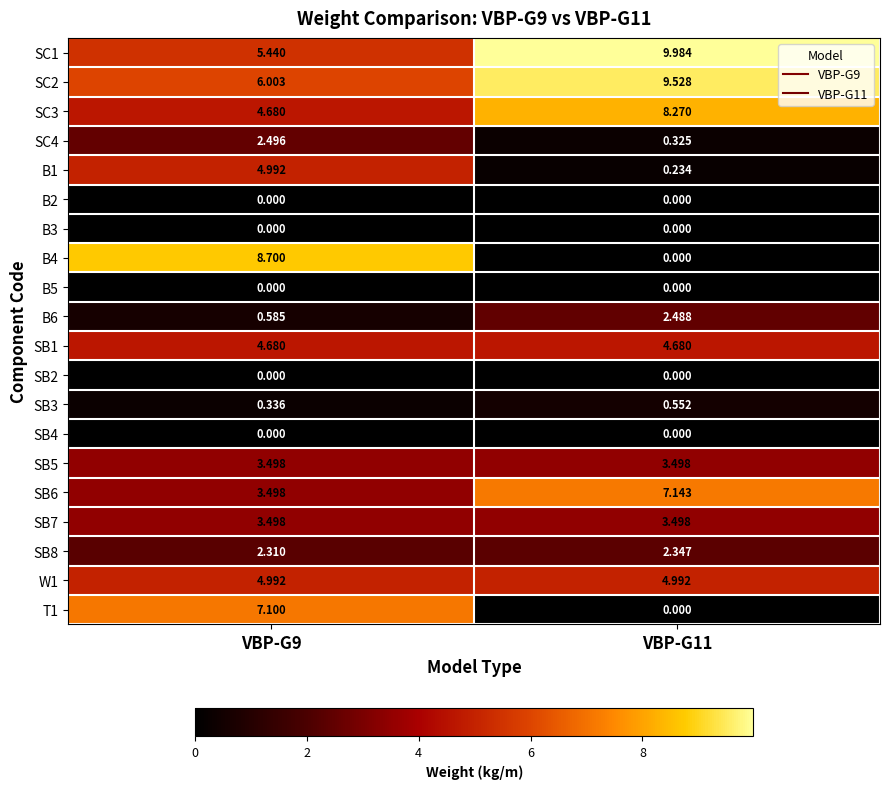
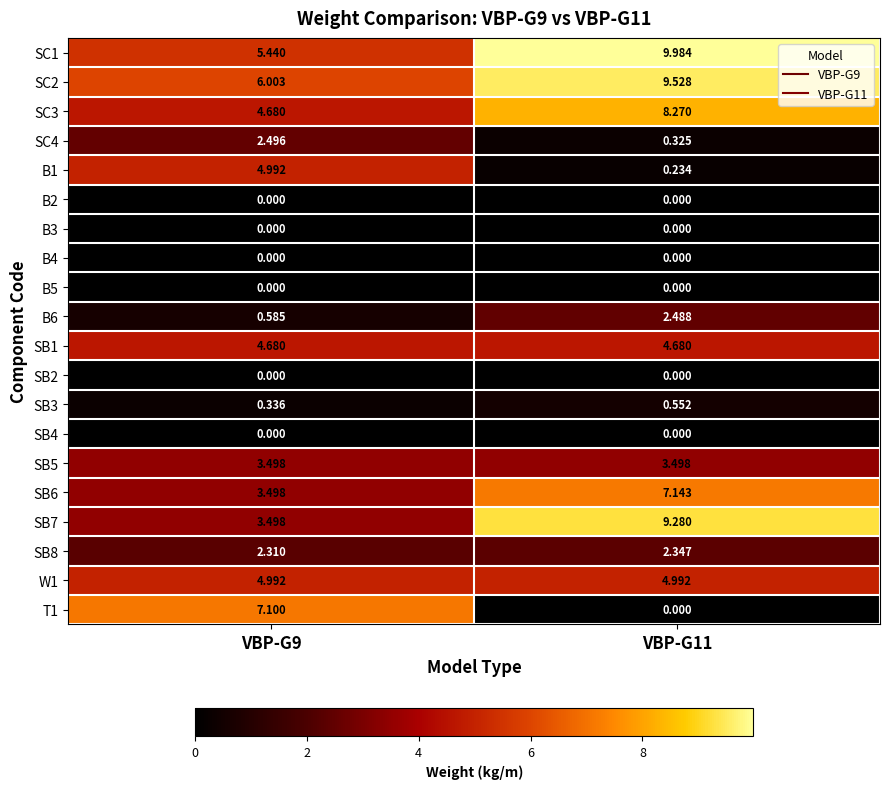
  {
    "SC1": {
      "VBP-G9": 5.440,
      "VBP-G11": 9.984
    },
    "SC2": {
      "VBP-G9": 6.003,
      "VBP-G11": 9.528
    },
    "SC3": {
      "VBP-G9": 4.680,
      "VBP-G11": 8.270
    },
    "SC4": {
      "VBP-G9": 2.496,
      "VBP-G11": 0.325
    },
    "B1": {
      "VBP-G9": 4.992,
      "VBP-G11": 0.234
    },
    "B2": {
      "VBP-G9": 0.000,
      "VBP-G11": 0.000
    },
    "B3": {
      "VBP-G9": 0.000,
      "VBP-G11": 0.000
    },
    "B4": {
-     "VBP-G9": 8.700,
+     "VBP-G9": 0.000,
      "VBP-G11": 0.000
    },
    "B5": {
      "VBP-G9": 0.000,
      "VBP-G11": 0.000
    },
    "B6": {
      "VBP-G9": 0.585,
      "VBP-G11": 2.488
    },
    "SB1": {
      "VBP-G9": 4.680,
      "VBP-G11": 4.680
    },
    "SB2": {
      "VBP-G9": 0.000,
      "VBP-G11": 0.000
    },
    "SB3": {
      "VBP-G9": 0.336,
      "VBP-G11": 0.552
    },
    "SB4": {
      "VBP-G9": 0.000,
      "VBP-G11": 0.000
    },
    "SB5": {
      "VBP-G9": 3.498,
      "VBP-G11": 3.498
    },
    "SB6": {
      "VBP-G9": 3.498,
      "VBP-G11": 7.143
    },
    "SB7": {
      "VBP-G9": 3.498,
-     "VBP-G11": 3.498
+     "VBP-G11": 9.280
    },
    "SB8": {
      "VBP-G9": 2.310,
      "VBP-G11": 2.347
    },
    "W1": {
      "VBP-G9": 4.992,
      "VBP-G11": 4.992
    },
    "T1": {
      "VBP-G9": 7.100,
      "VBP-G11": 0.000
    }
  }
